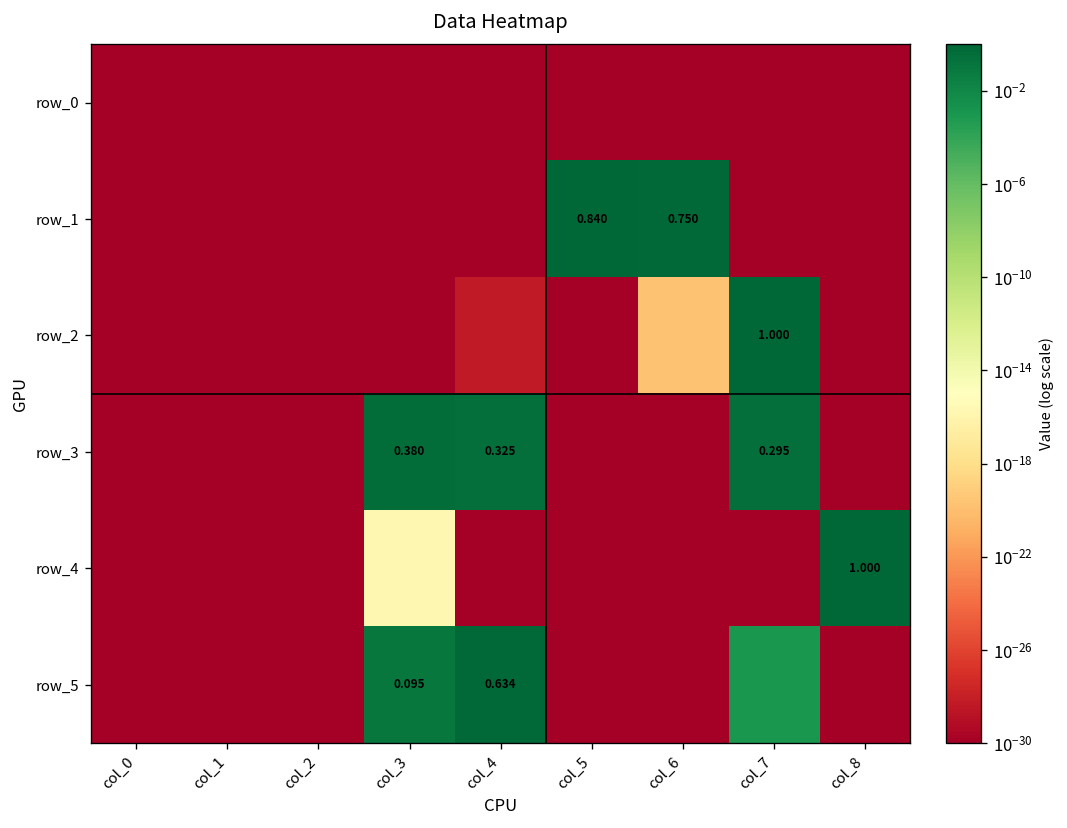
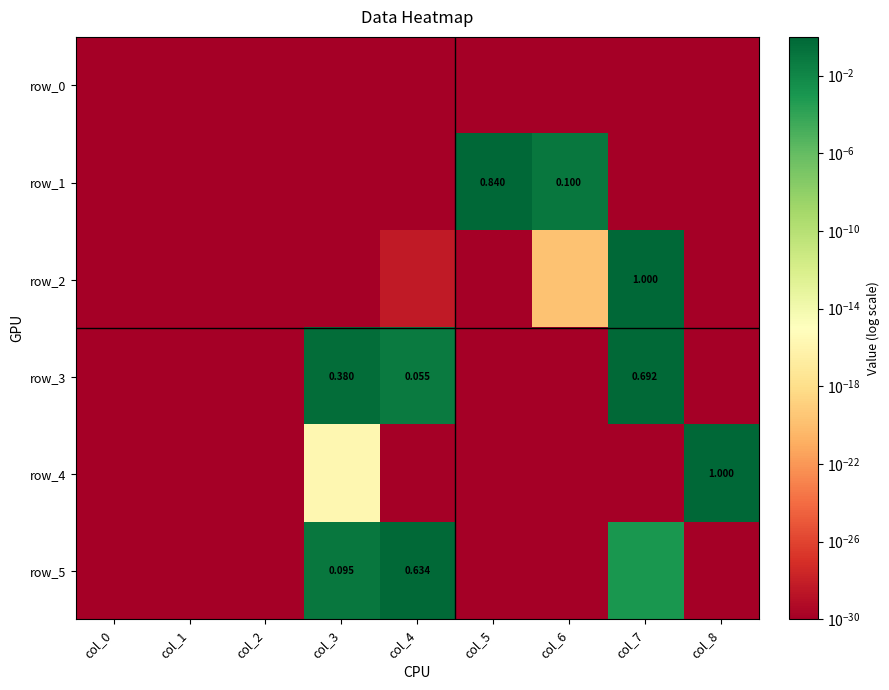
  {
    "row_1": {
      "col_5": 0.840,
-     "col_6": 0.750
+     "col_6": 0.100
    },
    "row_2": {
      "col_7": 1.000
    },
    "row_3": {
      "col_3": 0.380,
-     "col_4": 0.325,
-     "col_7": 0.295
+     "col_4": 0.055,
+     "col_7": 0.692
    },
    "row_4": {
      "col_8": 1.000
    },
    "row_5": {
      "col_3": 0.095,
      "col_4": 0.634
    }
  }
